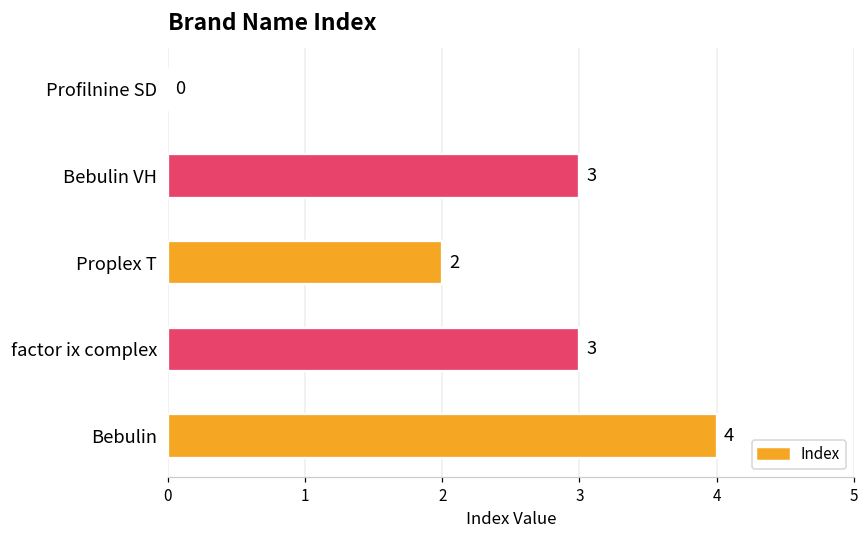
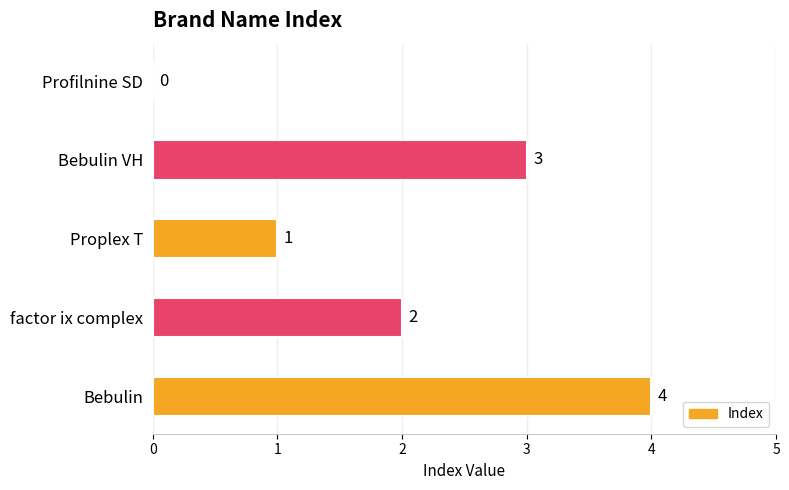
  {
    "Profilnine SD": 0,
    "Bebulin VH": 3,
-   "Proplex T": 2,
-   "factor ix complex": 3,
+   "Proplex T": 1,
+   "factor ix complex": 2,
    "Bebulin": 4
  }
